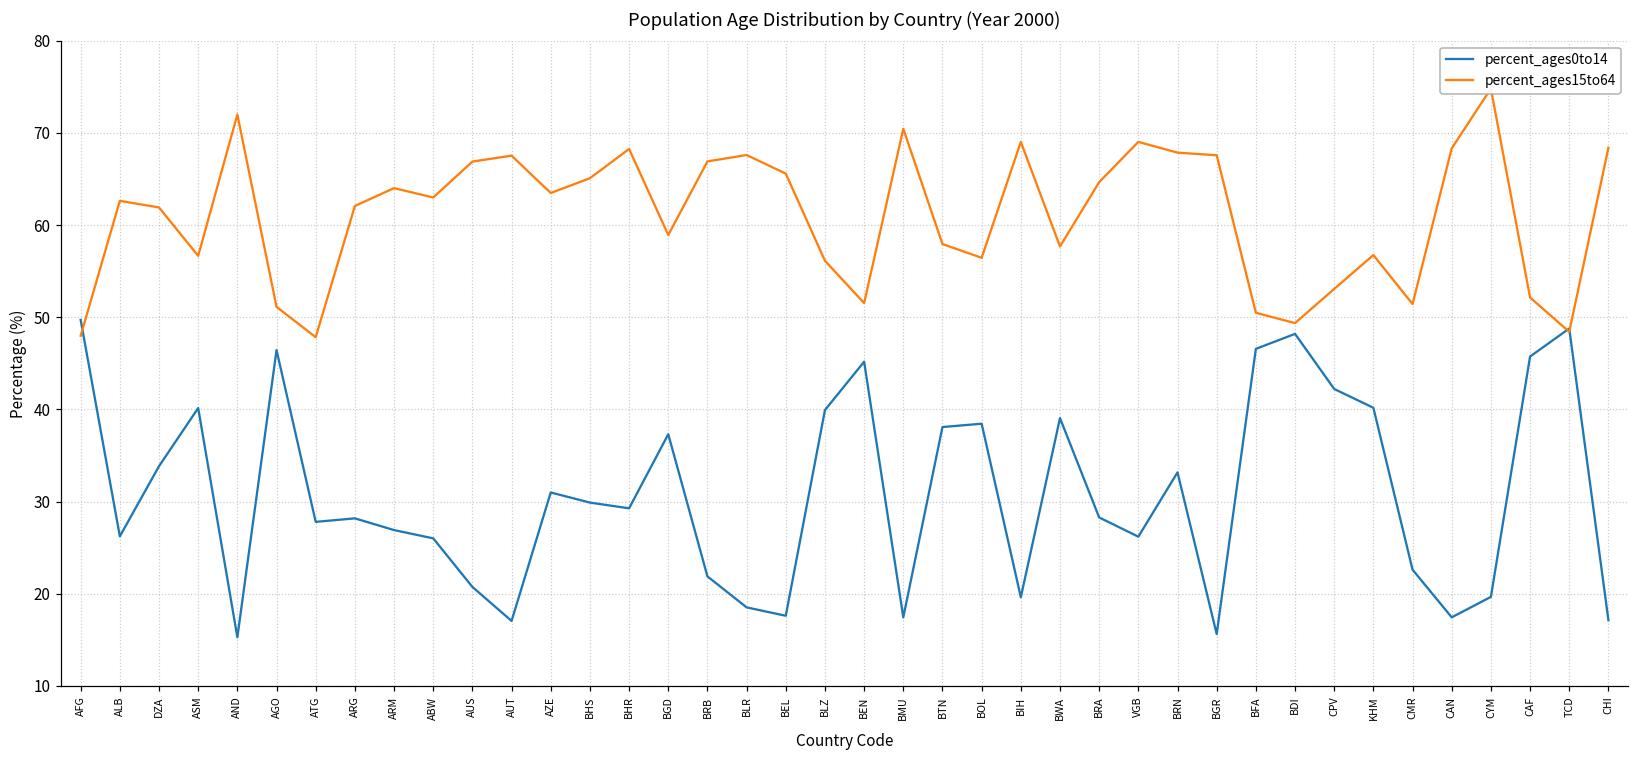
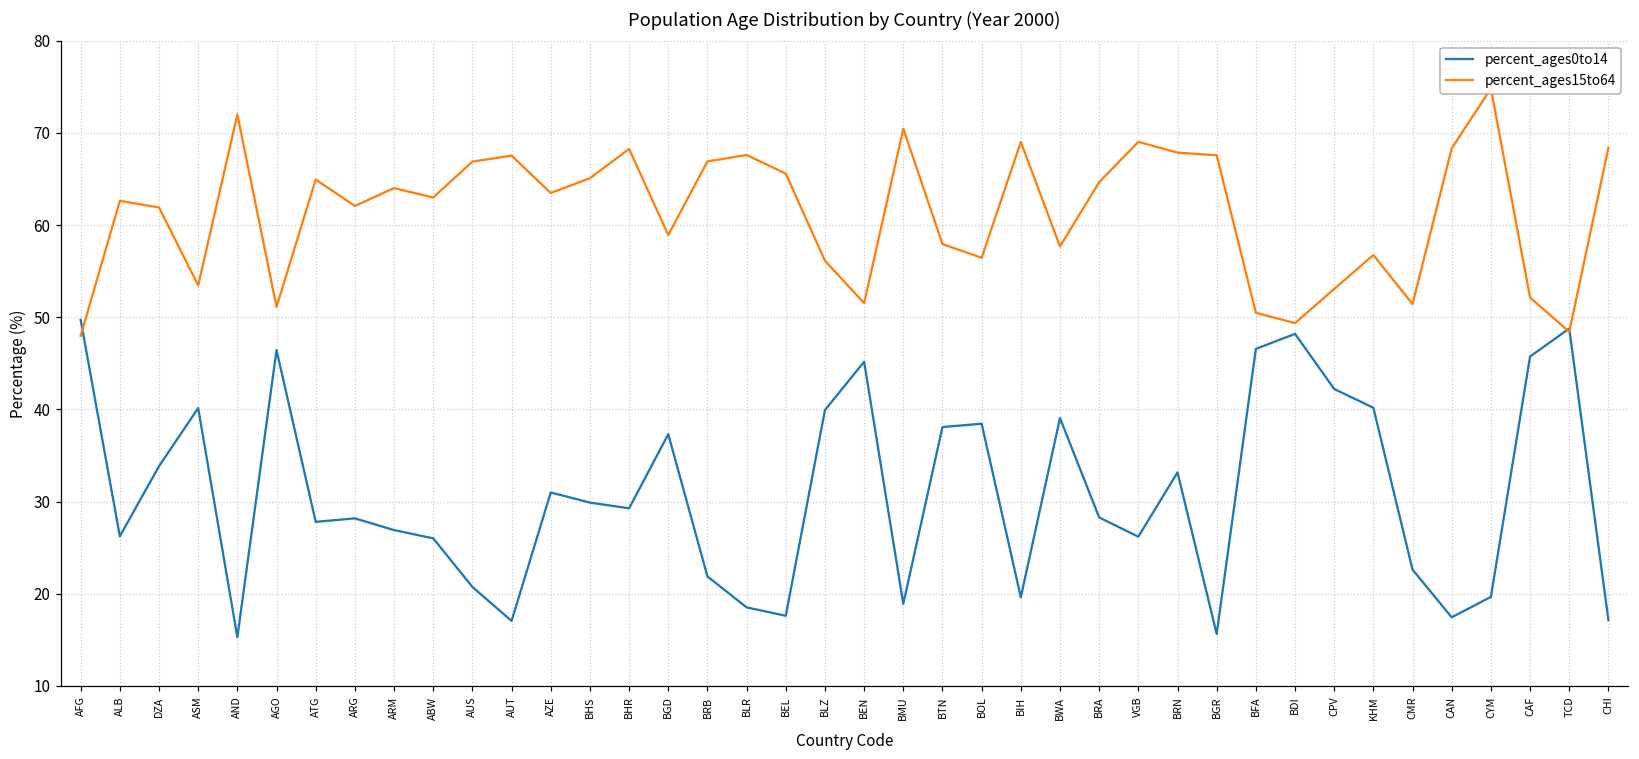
  {
    "percent_ages0to14": {
      "AFG": 50,
      "ALB": 26,
      "DZA": 34,
      "ASM": 40,
      "AND": 15,
      "AGO": 46,
      "ATG": 28,
      "ARG": 28,
      "ARM": 27,
      "ABW": 26,
      "AUS": 21,
      "AUT": 17,
      "AZE": 31,
      "BHS": 30,
      "BHR": 29,
      "BGD": 37,
      "BRB": 22,
      "BLR": 19,
      "BEL": 18,
      "BLZ": 40,
      "BEN": 45,
-     "BMU": 17,
+     "BMU": 19,
      "BTN": 38,
      "BOL": 38,
      "BIH": 20,
      "BWA": 39,
      "BRA": 28,
      "VGB": 26,
      "BRN": 33,
      "BGR": 16,
      "BFA": 47,
      "BDI": 48,
      "CPV": 42,
      "KHM": 40,
      "CMR": 23,
      "CAN": 17,
      "CYM": 20,
      "CAF": 46,
      "TCD": 49,
      "CHI": 17
    },
    "percent_ages15to64": {
      "AFG": 48,
      "ALB": 63,
      "DZA": 62,
-     "ASM": 57,
+     "ASM": 53,
      "AND": 72,
      "AGO": 51,
-     "ATG": 48,
+     "ATG": 65,
      "ARG": 62,
      "ARM": 64,
      "ABW": 63,
      "AUS": 67,
      "AUT": 68,
      "AZE": 63,
      "BHS": 65,
      "BHR": 68,
      "BGD": 59,
      "BRB": 67,
      "BLR": 68,
      "BEL": 66,
      "BLZ": 56,
      "BEN": 52,
      "BMU": 70,
      "BTN": 58,
      "BOL": 56,
      "BIH": 69,
      "BWA": 58,
      "BRA": 65,
      "VGB": 69,
      "BRN": 68,
      "BGR": 68,
      "BFA": 50,
      "BDI": 49,
      "CPV": 53,
      "KHM": 57,
      "CMR": 51,
      "CAN": 68,
      "CAF": 52,
      "TCD": 48,
      "CHI": 68
    }
  }
